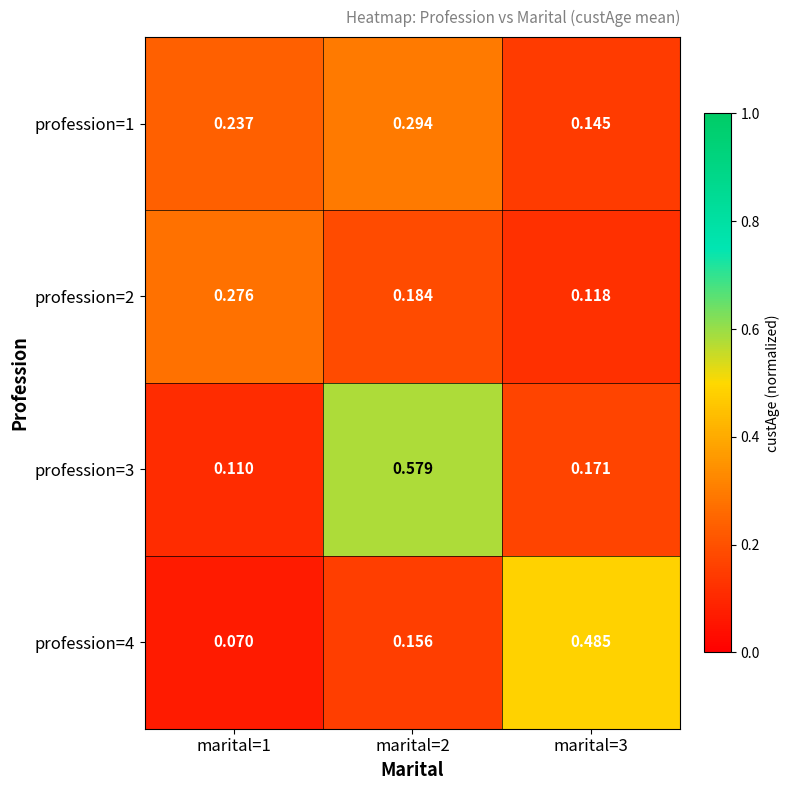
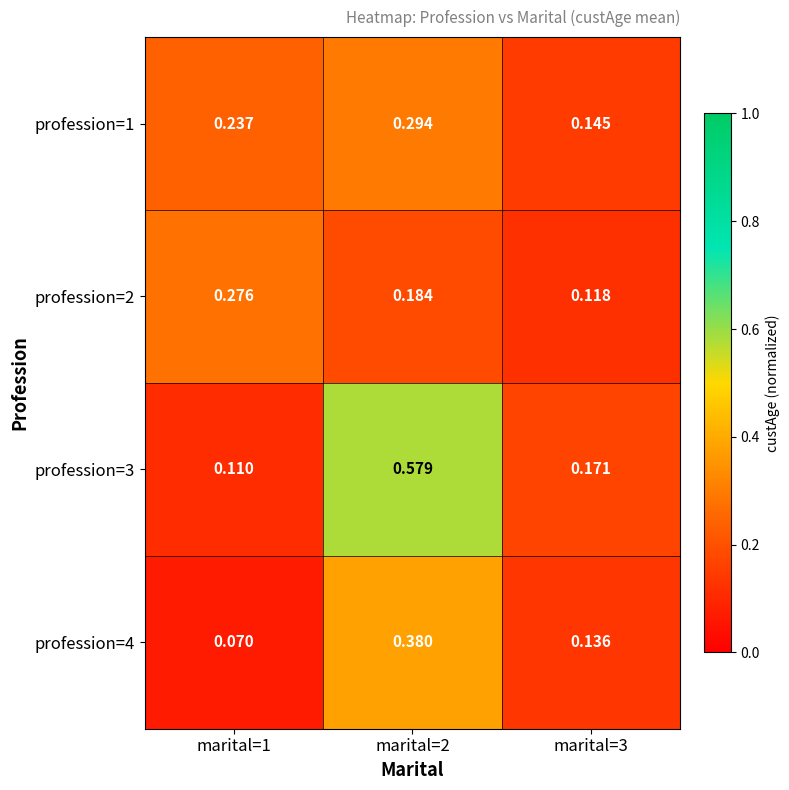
  {
    "profession=1": {
      "marital=1": 0.237,
      "marital=2": 0.294,
      "marital=3": 0.145
    },
    "profession=2": {
      "marital=1": 0.276,
      "marital=2": 0.184,
      "marital=3": 0.118
    },
    "profession=3": {
      "marital=1": 0.110,
      "marital=2": 0.579,
      "marital=3": 0.171
    },
    "profession=4": {
      "marital=1": 0.070,
-     "marital=2": 0.156,
-     "marital=3": 0.485
+     "marital=2": 0.380,
+     "marital=3": 0.136
    }
  }
